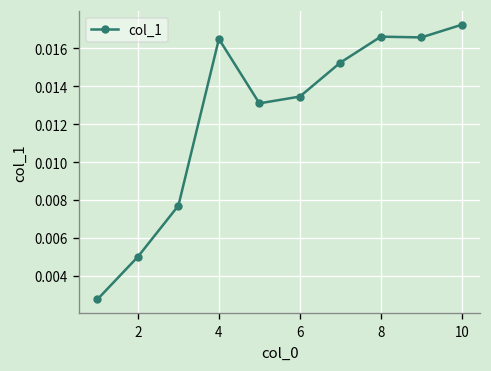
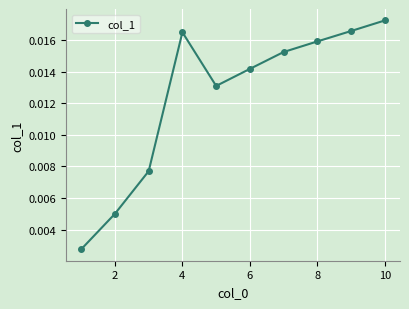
  {
    "2": 0.0050,
    "4": 0.0165,
-   "6": 0.0135,
-   "8": 0.0166,
+   "6": 0.0142,
+   "8": 0.0159,
    "10": 0.0173
  }
